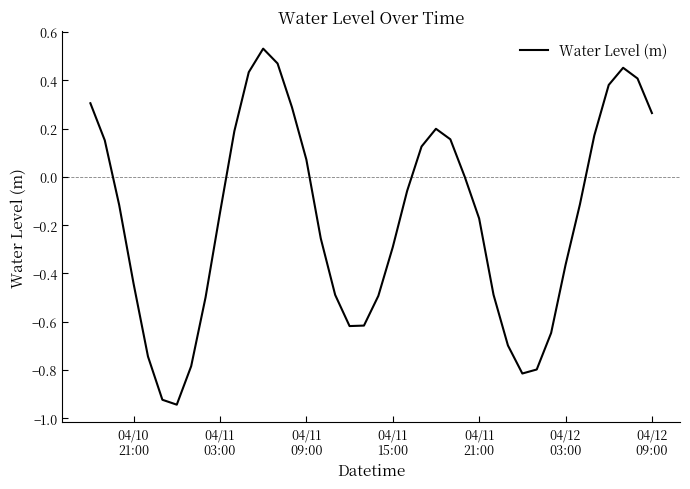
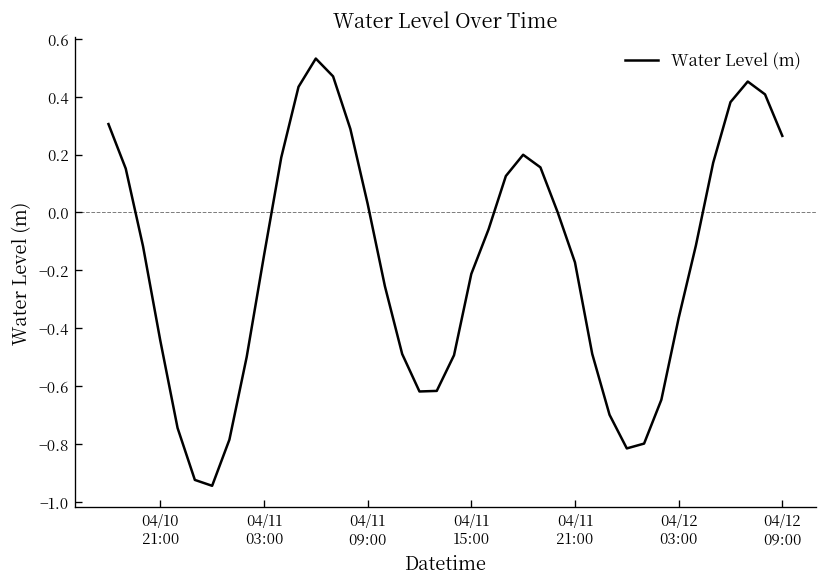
  {
    "04/10 21:00": -0.44,
    "04/11 03:00": -0.15,
-   "04/11 09:00": 0.07,
-   "04/11 15:00": -0.29,
+   "04/11 09:00": 0.03,
+   "04/11 15:00": -0.21,
    "04/11 21:00": -0.17,
    "04/12 03:00": -0.36,
    "04/12 09:00": 0.26
  }
